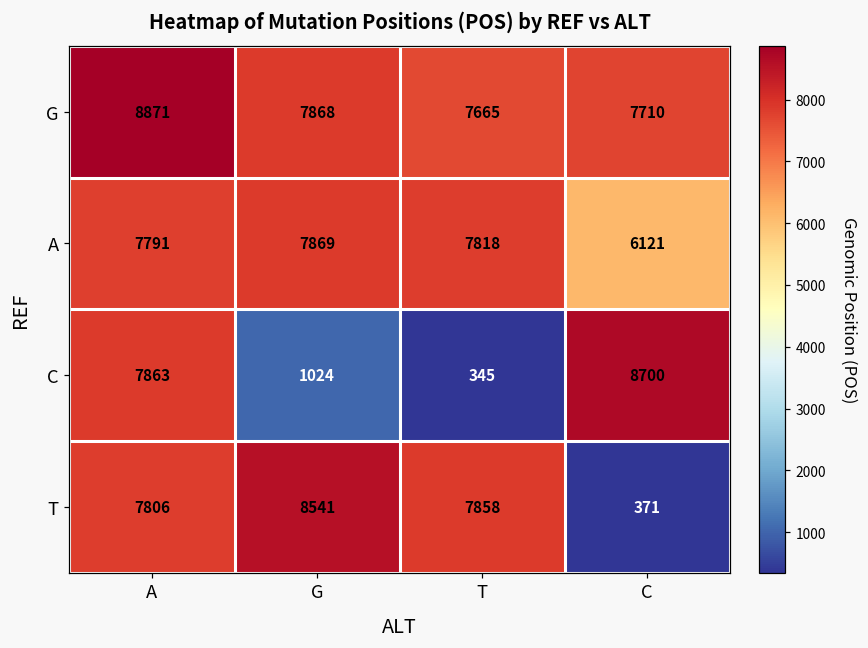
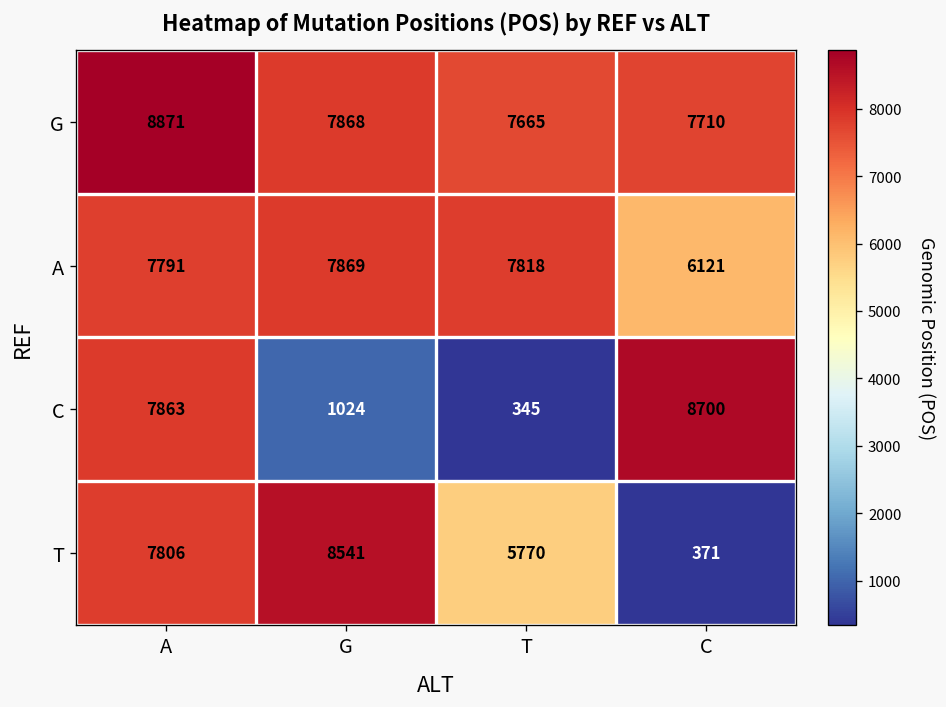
  {
    "G": {
      "A": 8871,
      "G": 7868,
      "T": 7665,
      "C": 7710
    },
    "A": {
      "A": 7791,
      "G": 7869,
      "T": 7818,
      "C": 6121
    },
    "C": {
      "A": 7863,
      "G": 1024,
      "T": 345,
      "C": 8700
    },
    "T": {
      "A": 7806,
      "G": 8541,
-     "T": 7858,
+     "T": 5770,
      "C": 371
    }
  }
